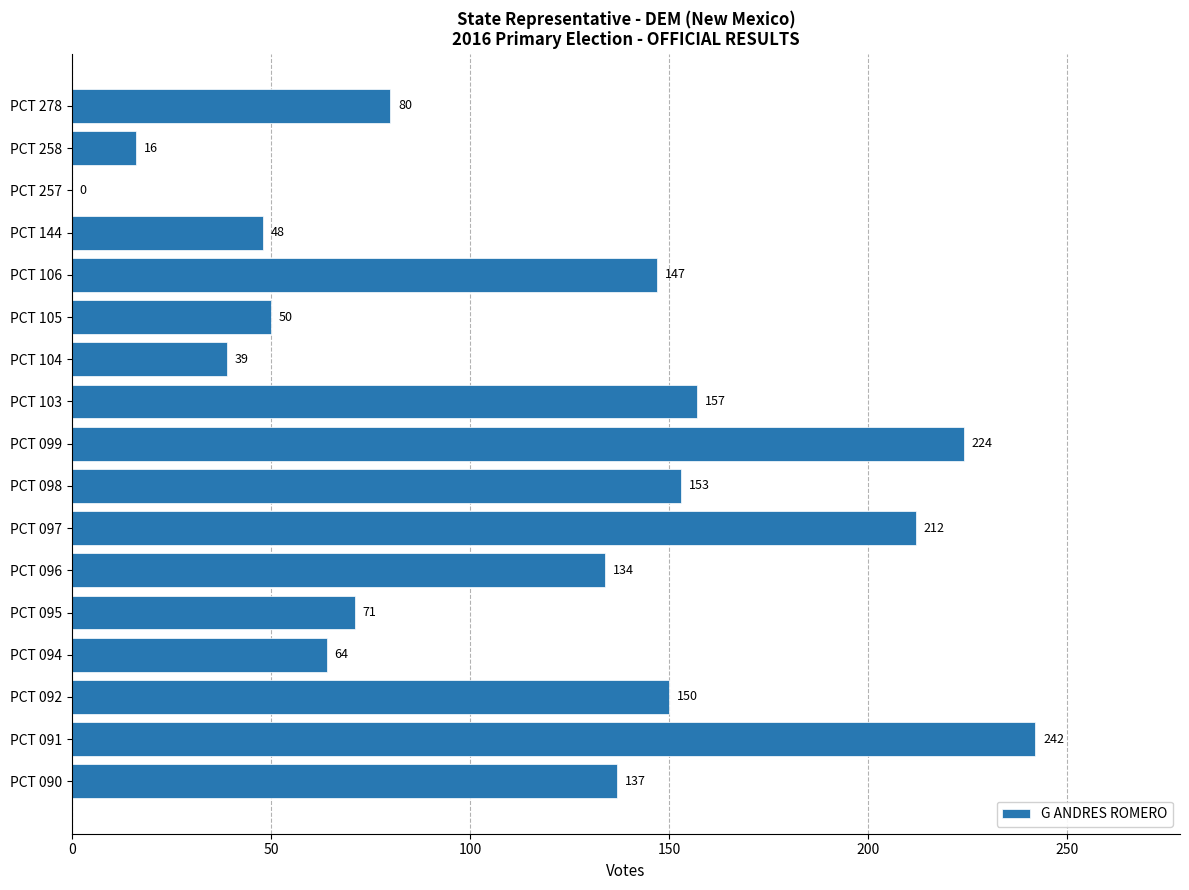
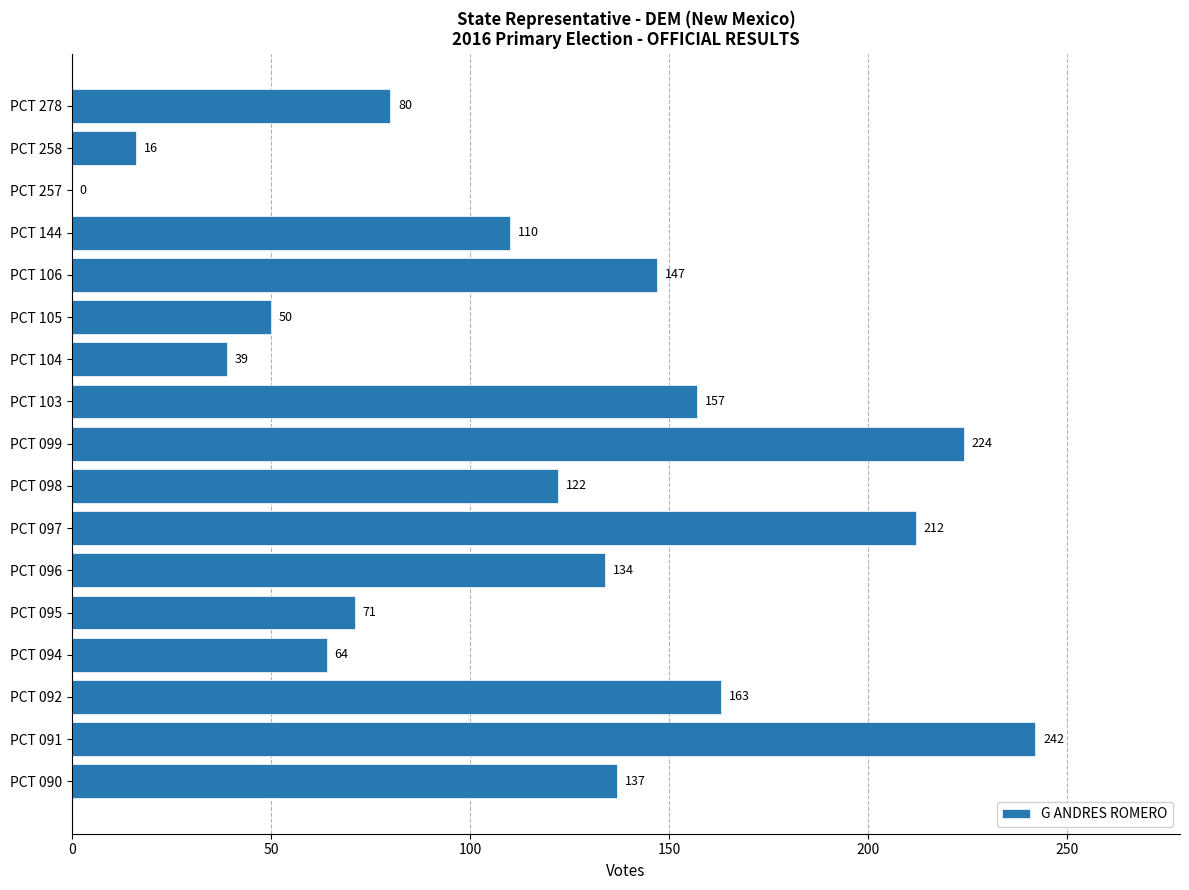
  {
    "PCT 278": 80,
    "PCT 258": 16,
    "PCT 257": 0,
-   "PCT 144": 48,
+   "PCT 144": 110,
    "PCT 106": 147,
    "PCT 105": 50,
    "PCT 104": 39,
    "PCT 103": 157,
    "PCT 099": 224,
-   "PCT 098": 153,
+   "PCT 098": 122,
    "PCT 097": 212,
    "PCT 096": 134,
    "PCT 095": 71,
    "PCT 094": 64,
-   "PCT 092": 150,
+   "PCT 092": 163,
    "PCT 091": 242,
    "PCT 090": 137
  }
